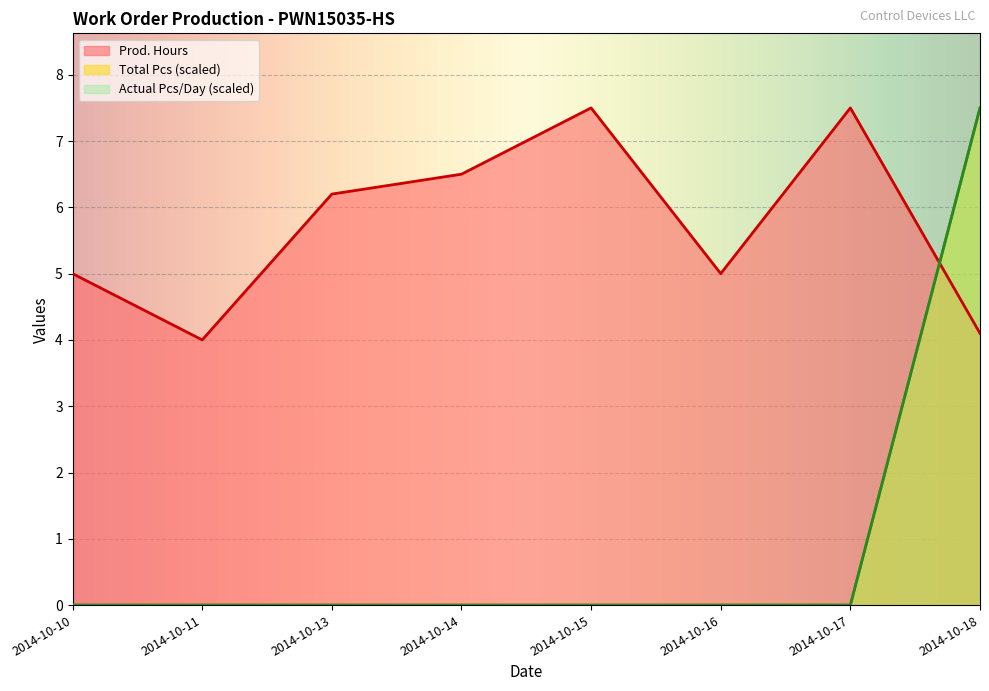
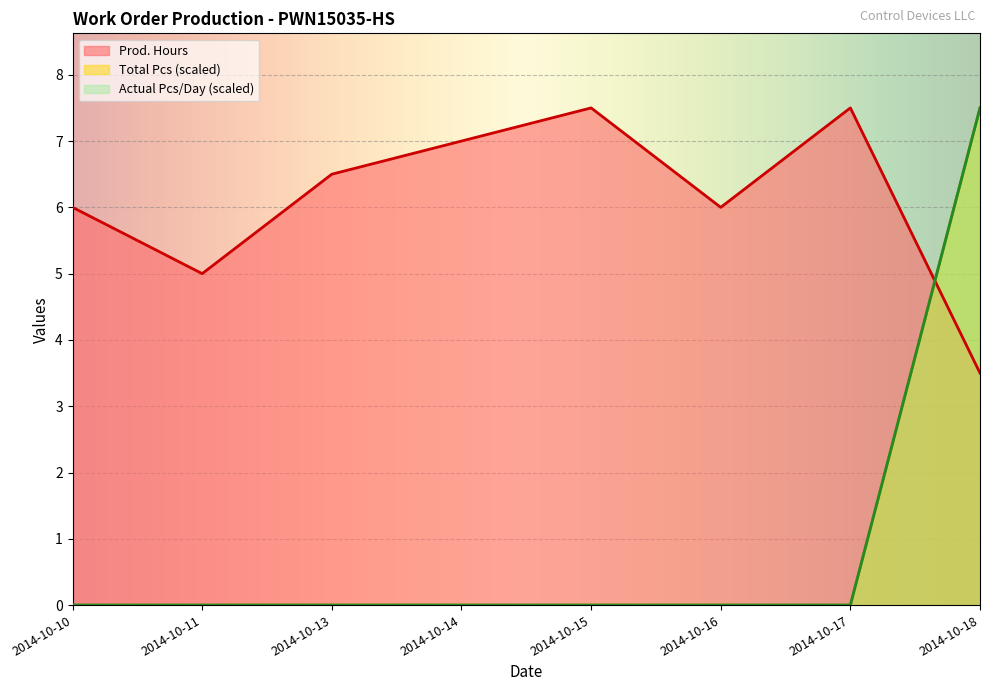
  {
    "Prod. Hours": {
-     "2014-10-10": 5,
-     "2014-10-11": 4,
-     "2014-10-13": 6.2,
-     "2014-10-14": 6.5,
+     "2014-10-10": 6,
+     "2014-10-11": 5,
+     "2014-10-13": 6.5,
+     "2014-10-14": 7.0,
      "2014-10-15": 7.5,
-     "2014-10-16": 5,
+     "2014-10-16": 6,
      "2014-10-17": 7.5,
-     "2014-10-18": 4.1
+     "2014-10-18": 3.5
    },
    "Actual Pcs/Day (scaled)": {
      "2014-10-10": 0.0,
      "2014-10-11": 0.0,
      "2014-10-13": 0.0,
      "2014-10-14": 0.0,
      "2014-10-15": 0.0,
      "2014-10-16": 0.0,
      "2014-10-17": 0.0,
      "2014-10-18": 7.5
    }
  }
